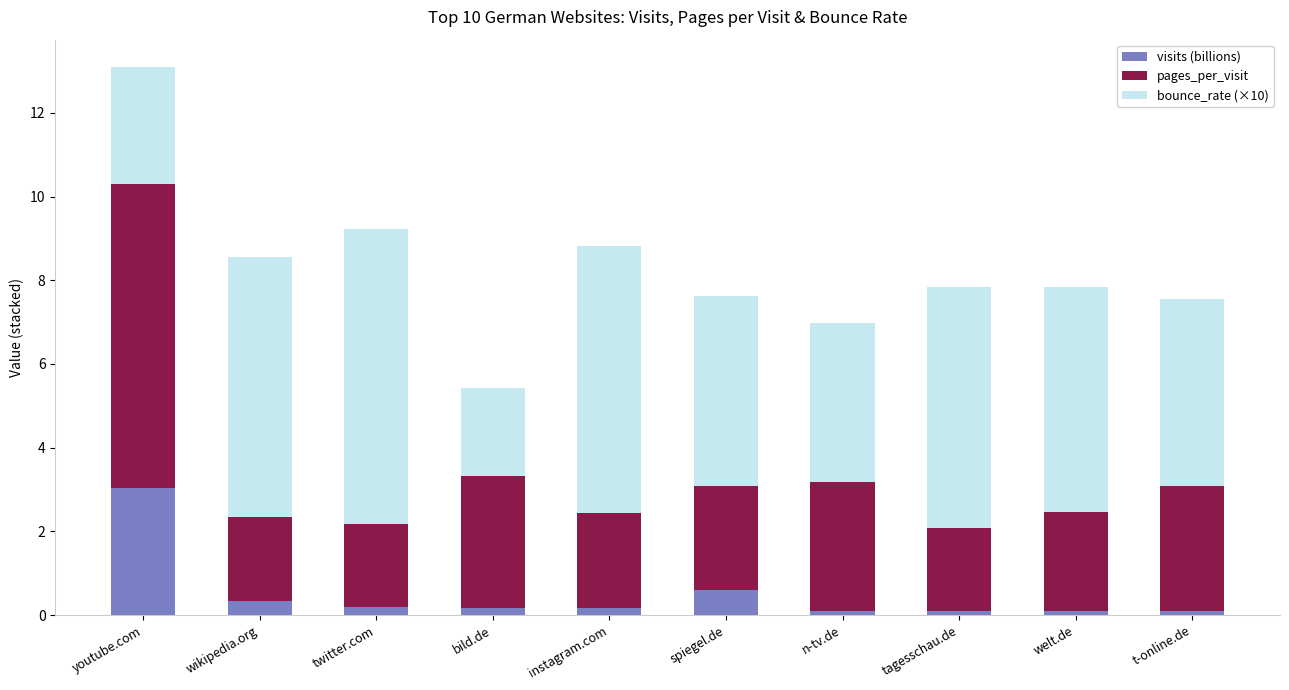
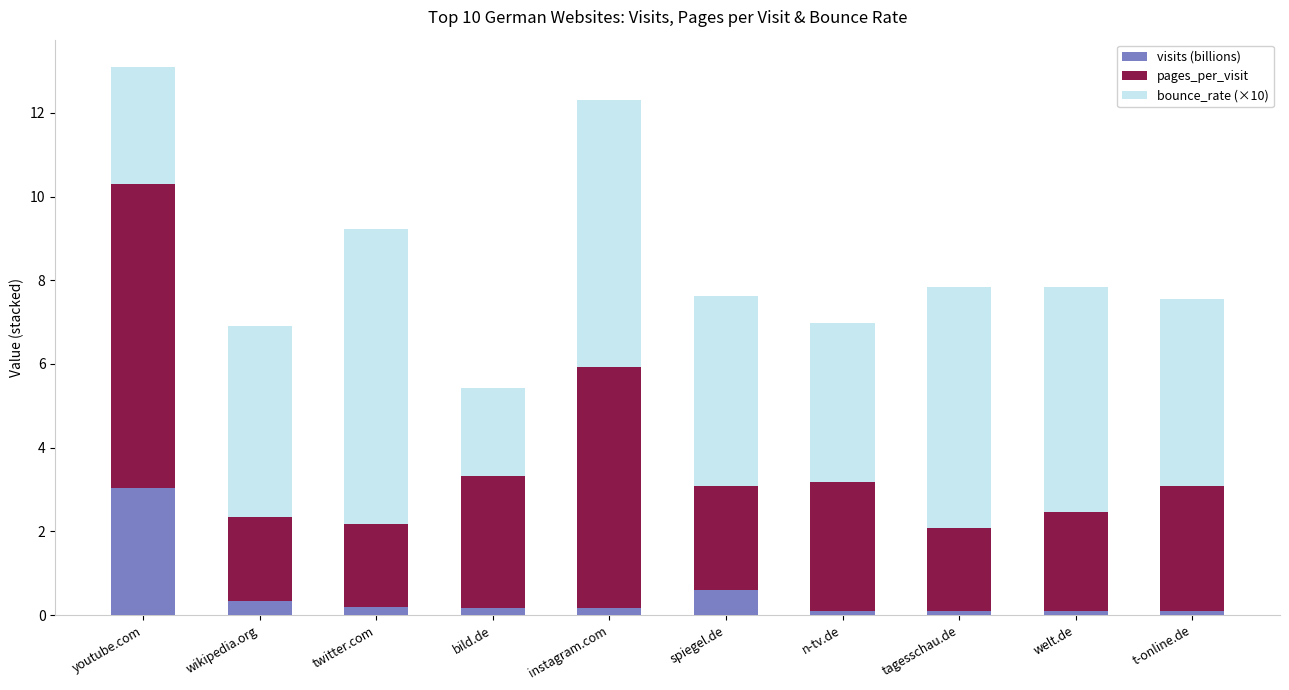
  {
    "visits (billions)": {
      "youtube.com": 3.0,
      "wikipedia.org": 0.3,
      "twitter.com": 0.2,
      "bild.de": 0.2,
      "instagram.com": 0.2,
      "spiegel.de": 0.6,
      "n-tv.de": 0.1,
      "tagesschau.de": 0.1,
      "welt.de": 0.1,
      "t-online.de": 0.1
    },
    "pages_per_visit": {
      "youtube.com": 7.3,
      "wikipedia.org": 2.0,
      "twitter.com": 2.0,
      "bild.de": 3.2,
-     "instagram.com": 2.3,
+     "instagram.com": 5.8,
      "spiegel.de": 2.5,
      "n-tv.de": 3.1,
      "tagesschau.de": 2.0,
      "welt.de": 2.4,
      "t-online.de": 3.0
    },
    "bounce_rate (×10)": {
      "youtube.com": 2.8,
-     "wikipedia.org": 6.2,
+     "wikipedia.org": 4.6,
      "twitter.com": 7.1,
      "bild.de": 2.1,
      "instagram.com": 6.4,
      "spiegel.de": 4.6,
      "n-tv.de": 3.8,
      "tagesschau.de": 5.8,
      "welt.de": 5.4,
      "t-online.de": 4.5
    }
  }
